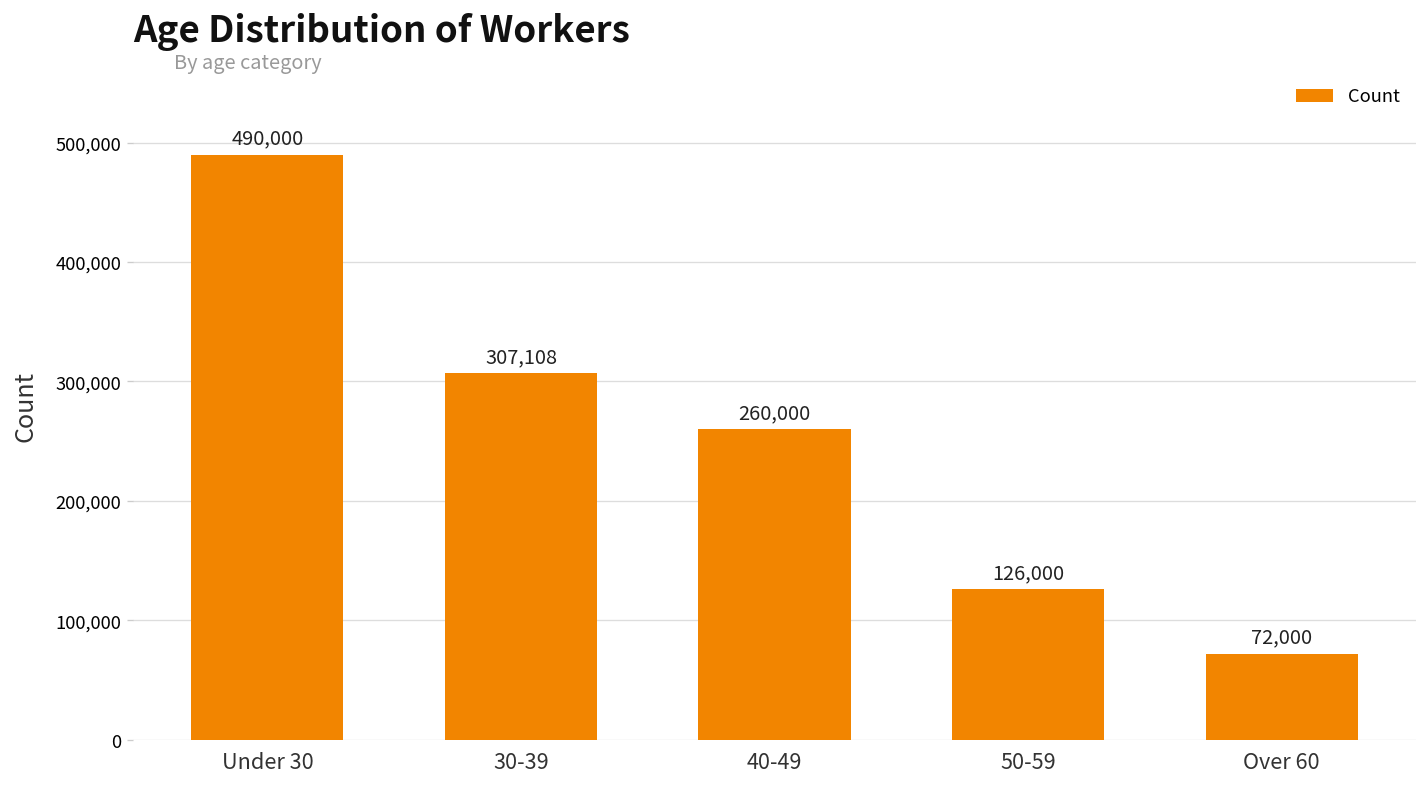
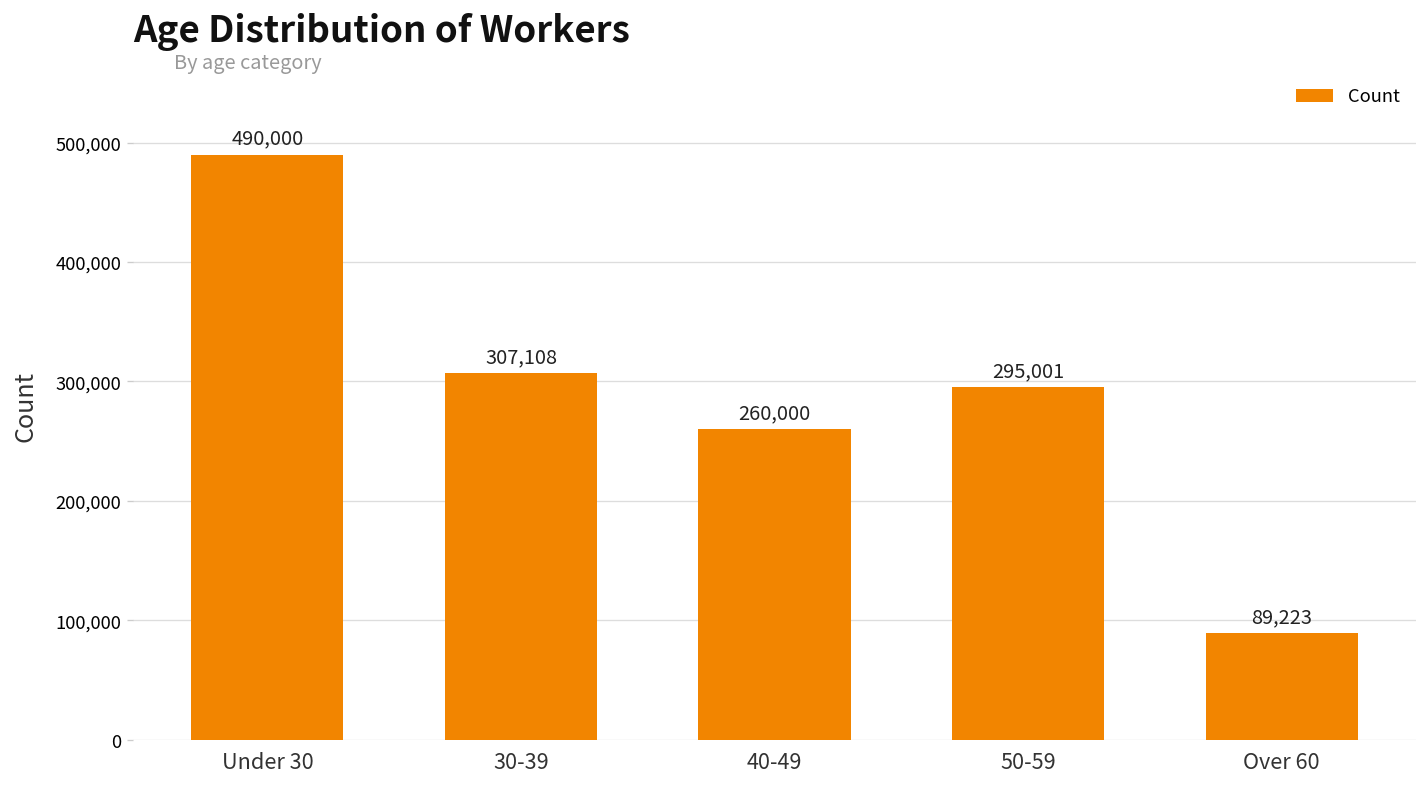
  {
    "Under 30": "490,000",
    "30-39": "307,108",
    "40-49": "260,000",
-   "50-59": "126,000",
-   "Over 60": "72,000"
+   "50-59": "295,001",
+   "Over 60": "89,223"
  }
